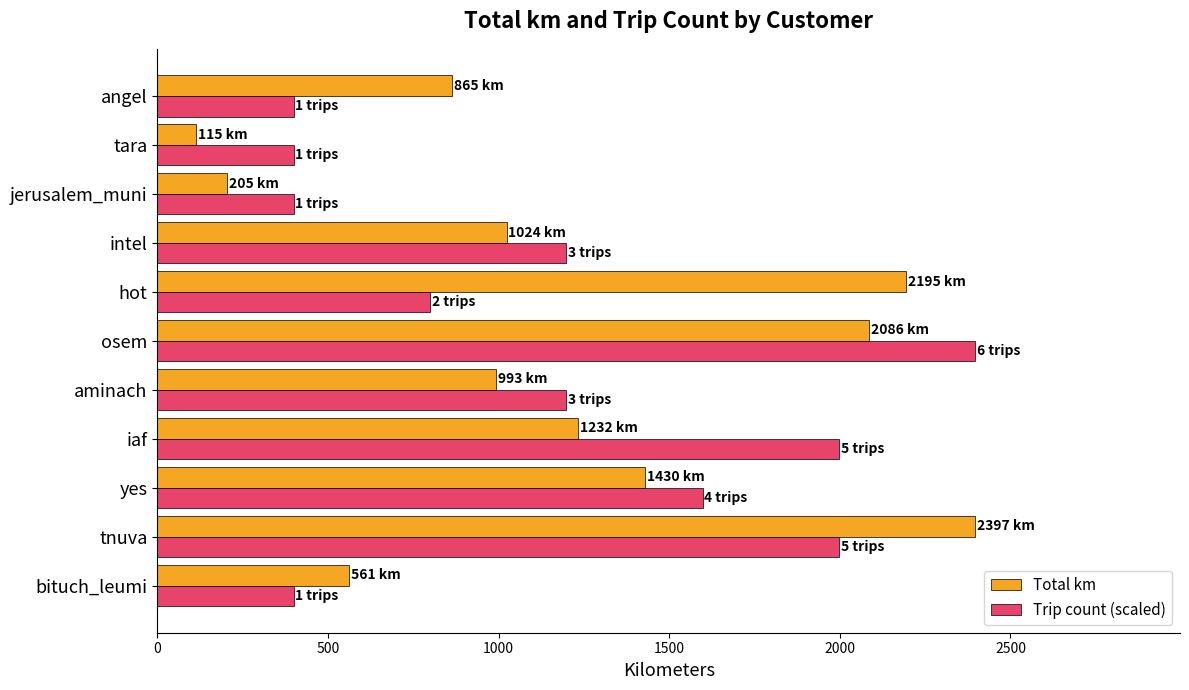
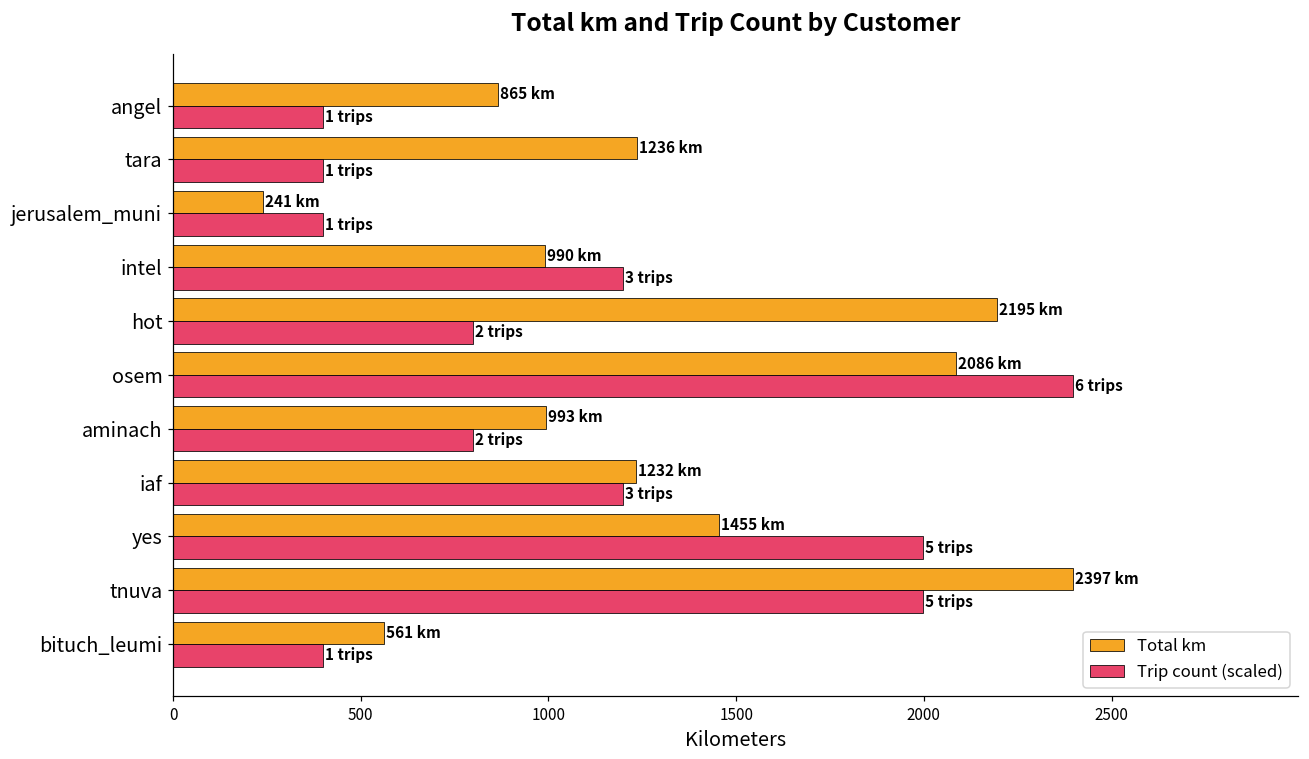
  {
    "Total km": {
      "angel": 865,
-     "tara": 115,
-     "jerusalem_muni": 205,
-     "intel": 1024,
+     "tara": 1236,
+     "jerusalem_muni": 241,
+     "intel": 990,
      "hot": 2195,
      "osem": 2086,
      "aminach": 993,
      "iaf": 1232,
-     "yes": 1430,
+     "yes": 1455,
      "tnuva": 2397,
      "bituch_leumi": 561
    },
    "Trip count (scaled)": {
-     "aminach": 3,
-     "iaf": 5,
-     "yes": 4
+     "aminach": 2,
+     "iaf": 3,
+     "yes": 5
    }
  }
